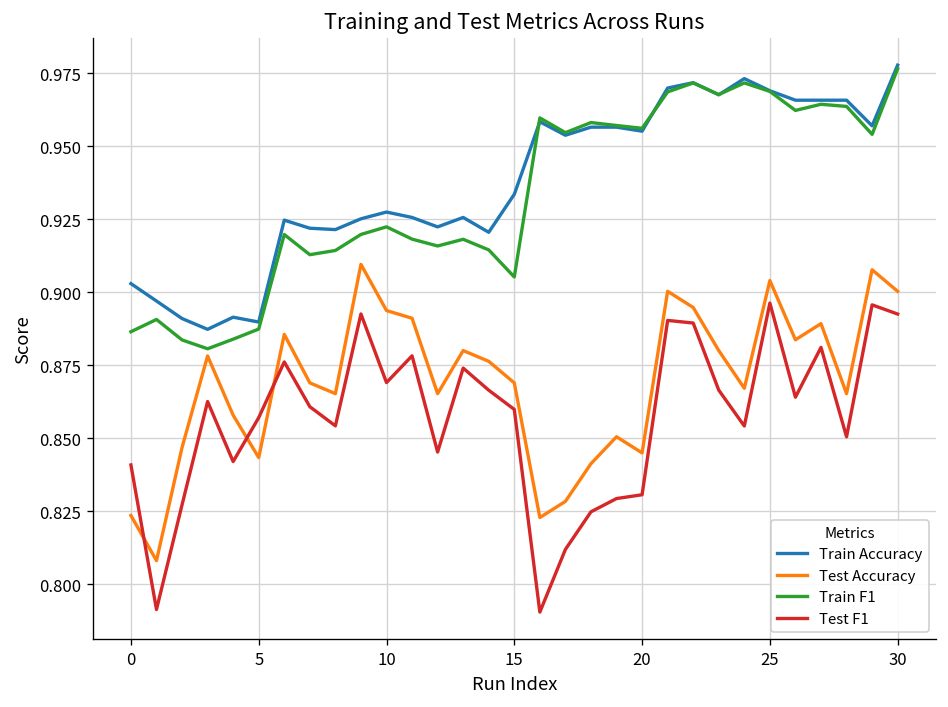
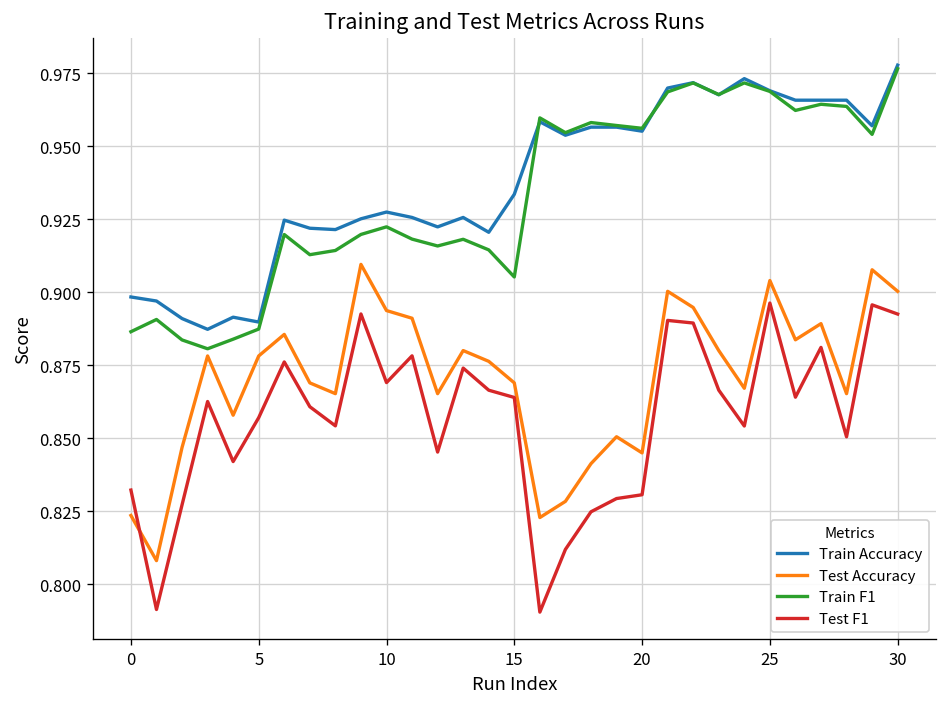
  {
    "Train Accuracy": {
-     "0": 0.903,
+     "0": 0.898,
      "5": 0.890,
      "10": 0.928,
      "15": 0.934,
      "30": 0.978
    },
    "Test Accuracy": {
      "0": 0.824,
-     "5": 0.843,
+     "5": 0.878,
      "10": 0.894,
      "15": 0.869,
      "20": 0.845,
      "25": 0.904,
      "30": 0.900
    },
    "Train F1": {
      "0": 0.887,
      "5": 0.887,
      "10": 0.922,
      "15": 0.905,
      "30": 0.977
    },
    "Test F1": {
-     "0": 0.841,
+     "0": 0.832,
      "5": 0.857,
      "10": 0.869,
-     "15": 0.860,
+     "15": 0.864,
      "20": 0.831,
      "25": 0.896,
      "30": 0.893
    }
  }
